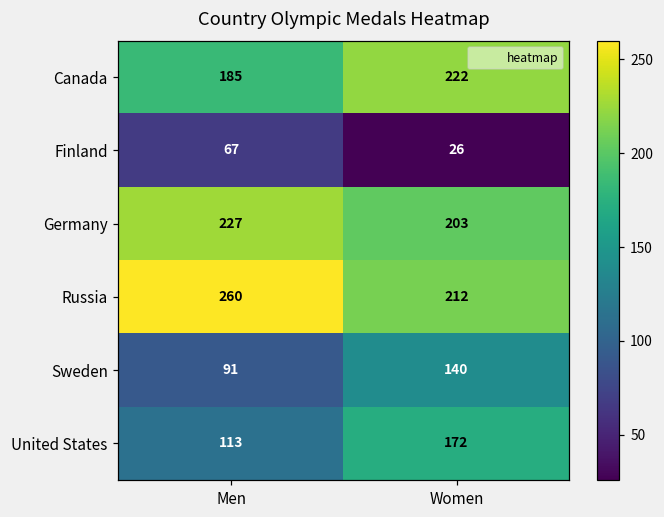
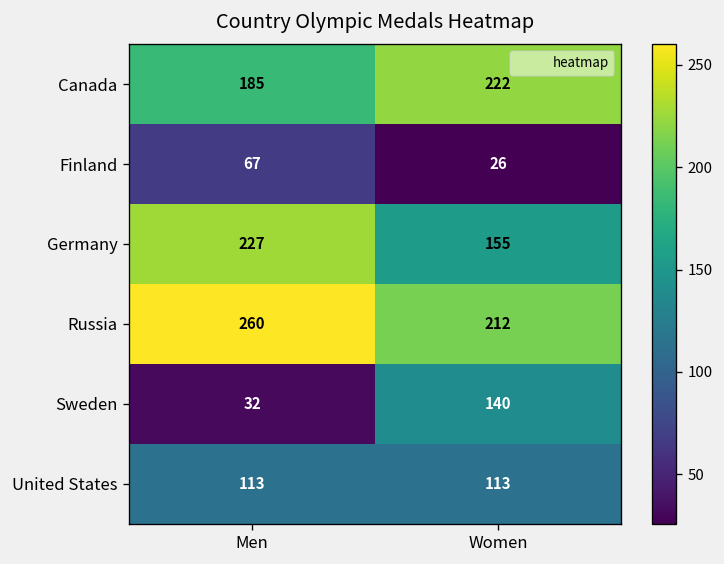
  {
    "Canada": {
      "Men": 185,
      "Women": 222
    },
    "Finland": {
      "Men": 67,
      "Women": 26
    },
    "Germany": {
      "Men": 227,
-     "Women": 203
+     "Women": 155
    },
    "Russia": {
      "Men": 260,
      "Women": 212
    },
    "Sweden": {
-     "Men": 91,
+     "Men": 32,
      "Women": 140
    },
    "United States": {
      "Men": 113,
-     "Women": 172
+     "Women": 113
    }
  }
